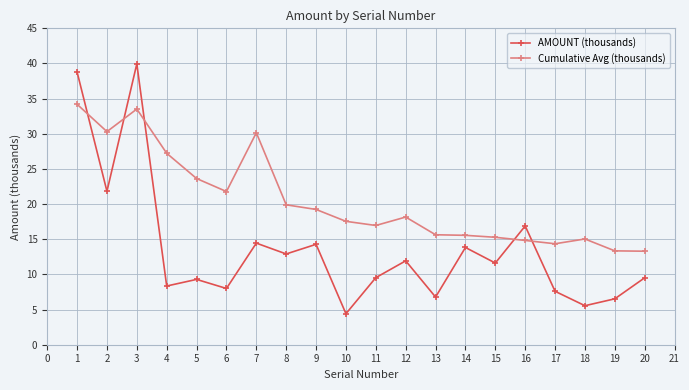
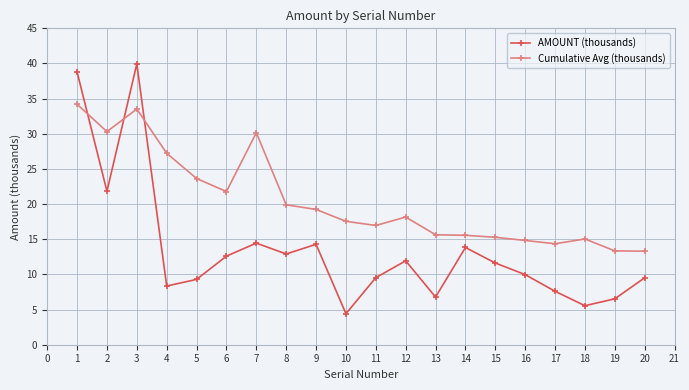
  {
    "AMOUNT (thousands)": {
      "1": 39,
      "2": 22,
      "3": 40,
      "4": 8,
      "5": 9,
-     "6": 8,
+     "6": 13,
      "7": 14,
      "8": 13,
      "9": 14,
      "10": 4,
      "11": 10,
      "12": 12,
      "13": 7,
      "14": 14,
      "15": 12,
-     "16": 17,
+     "16": 10,
      "17": 8,
      "18": 6,
      "19": 7,
      "20": 10
    },
    "Cumulative Avg (thousands)": {
      "1": 34,
      "2": 30,
      "3": 34,
      "4": 27,
      "5": 24,
      "6": 22,
      "7": 30,
      "8": 20,
      "9": 19,
      "10": 18,
      "11": 17,
      "12": 18,
      "13": 16,
      "14": 16,
      "15": 15,
      "16": 15,
      "17": 14,
      "18": 15,
      "19": 13,
      "20": 13
    }
  }
